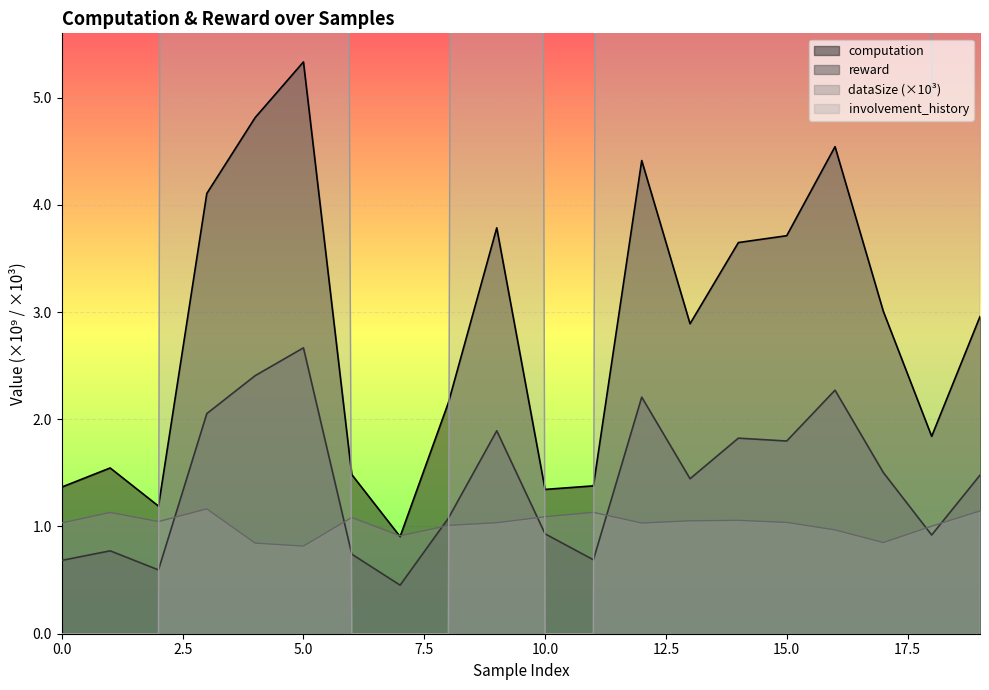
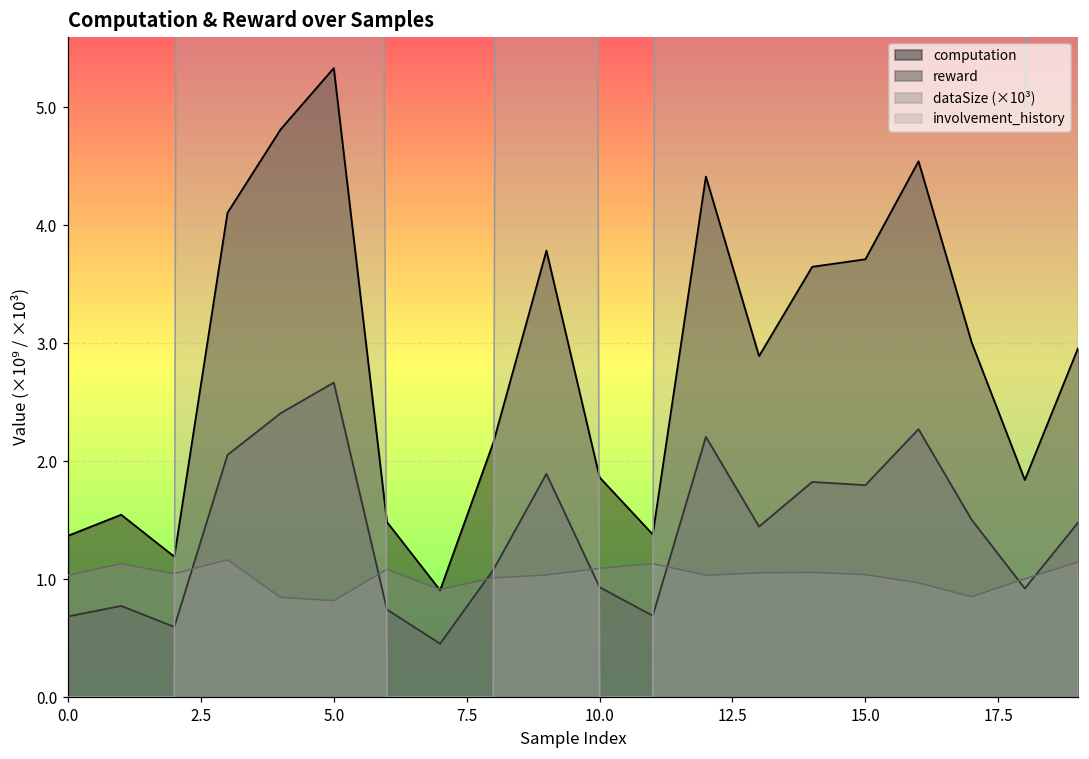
  {
    "computation": {
      "0.0": 1.37,
      "5.0": 5.33,
-     "10.0": 1.35,
+     "10.0": 1.86,
      "15.0": 3.71
    }
  }
